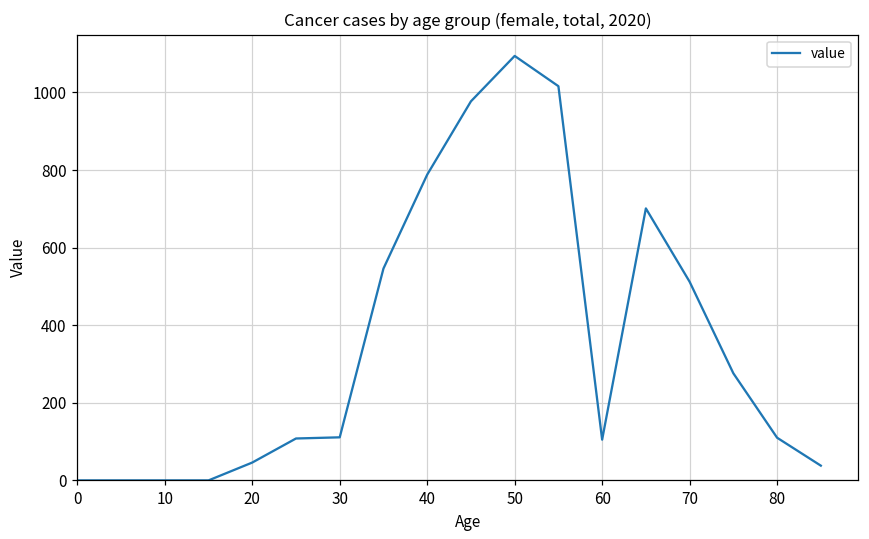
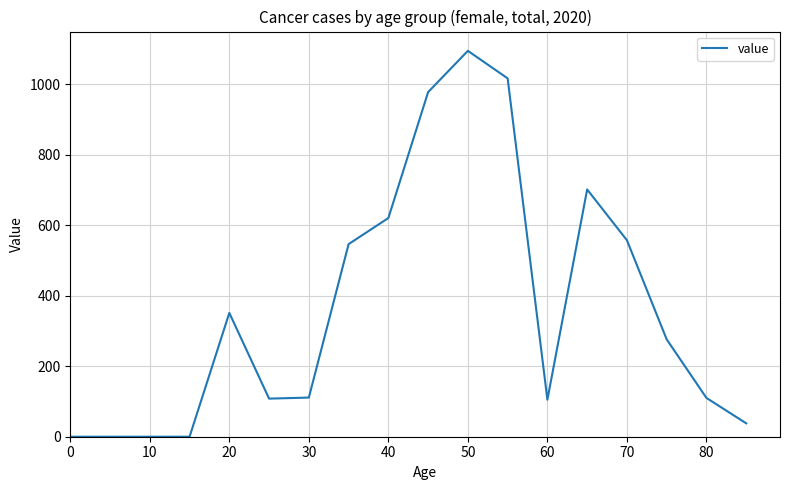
  {
    "0": 0,
-   "20": 50,
+   "20": 350,
    "30": 110,
-   "40": 790,
+   "40": 620,
    "50": 1090,
    "60": 110,
-   "70": 510,
+   "70": 560,
    "80": 110
  }
